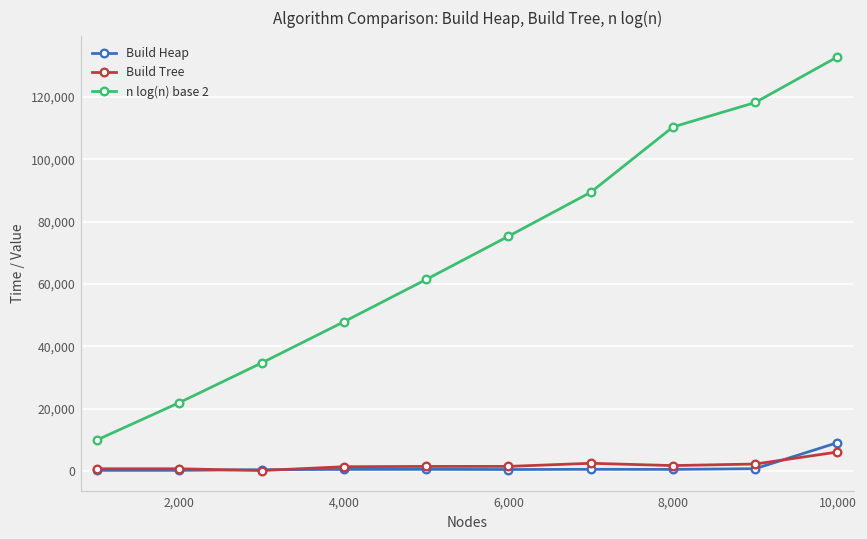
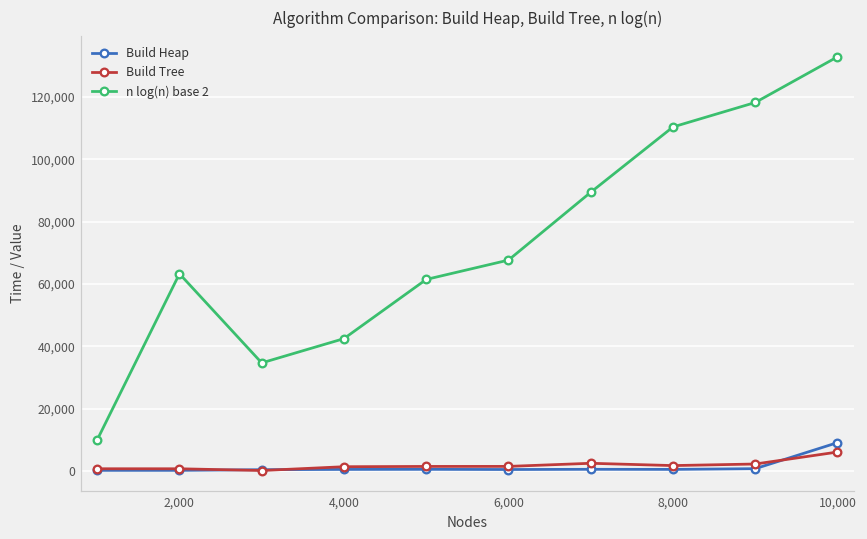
  {
    "Build Heap": {
      "6,000": "0",
      "8,000": "0",
      "10,000": "9,000"
    },
    "Build Tree": {
      "6,000": "1,000",
      "8,000": "2,000",
      "10,000": "6,000"
    },
    "n log(n) base 2": {
-     "2,000": "22,000",
-     "4,000": "48,000",
-     "6,000": "75,000",
+     "2,000": "63,000",
+     "4,000": "42,000",
+     "6,000": "68,000",
      "8,000": "110,000",
      "10,000": "133,000"
    }
  }
